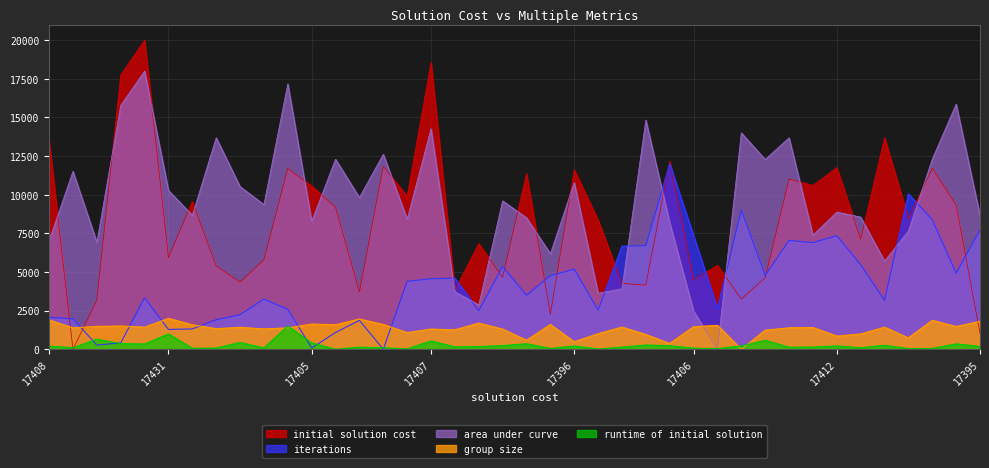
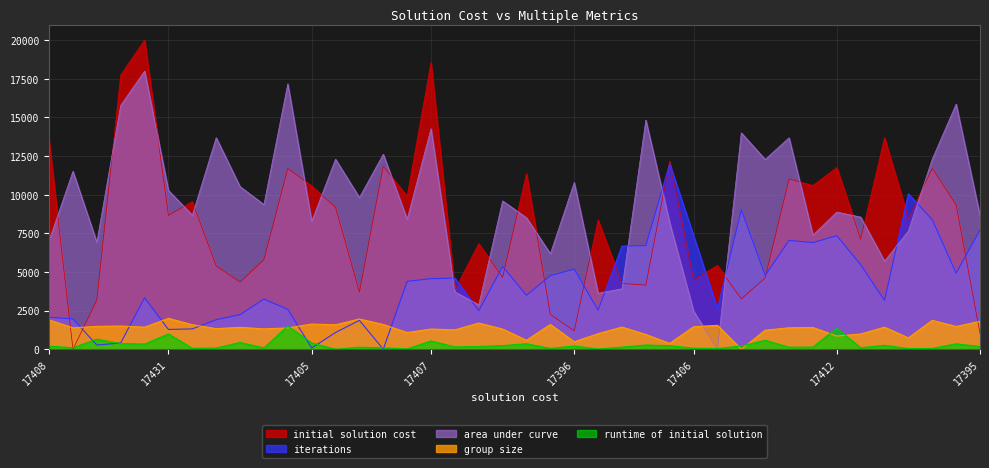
  {
    "initial solution cost": {
      "17408": 13500,
-     "17431": 5900,
+     "17431": 8700,
      "17405": 10600,
      "17407": 18600,
-     "17396": 11600,
+     "17396": 1200,
      "17406": 4500,
      "17412": 11800,
      "17395": 1000
    },
    "iterations": {
      "17408": 2100,
      "17431": 1300,
      "17405": 100,
      "17407": 4600,
      "17396": 5200,
      "17406": 7400,
      "17412": 7300,
      "17395": 7700
    },
    "area under curve": {
      "17408": 7000,
      "17431": 10300,
      "17405": 8300,
      "17407": 14300,
      "17396": 10800,
      "17406": 2500,
      "17412": 8900,
      "17395": 8600
    },
    "group size": {
      "17408": 1900,
      "17431": 2000,
      "17405": 1600,
      "17407": 1300,
      "17396": 500,
      "17406": 1500,
      "17412": 900,
      "17395": 1800
    },
    "runtime of initial solution": {
      "17408": 200,
      "17431": 1000,
      "17405": 400,
      "17407": 500,
      "17396": 200,
      "17406": 100,
-     "17412": 200,
+     "17412": 1400,
      "17395": 200
    }
  }
